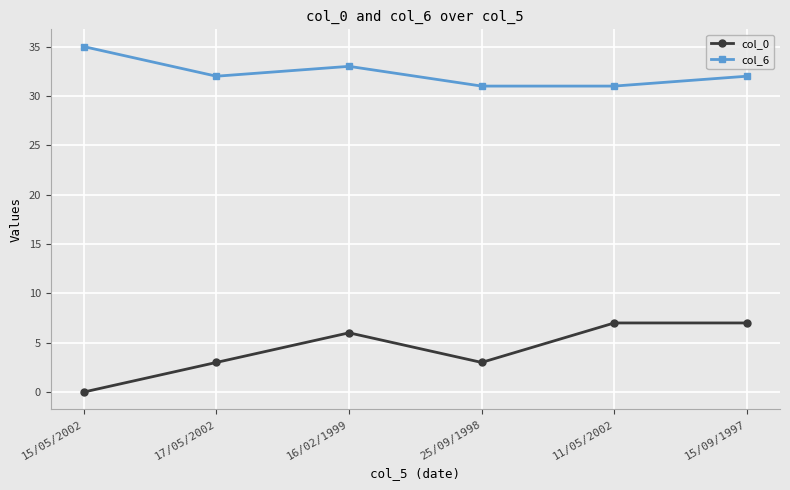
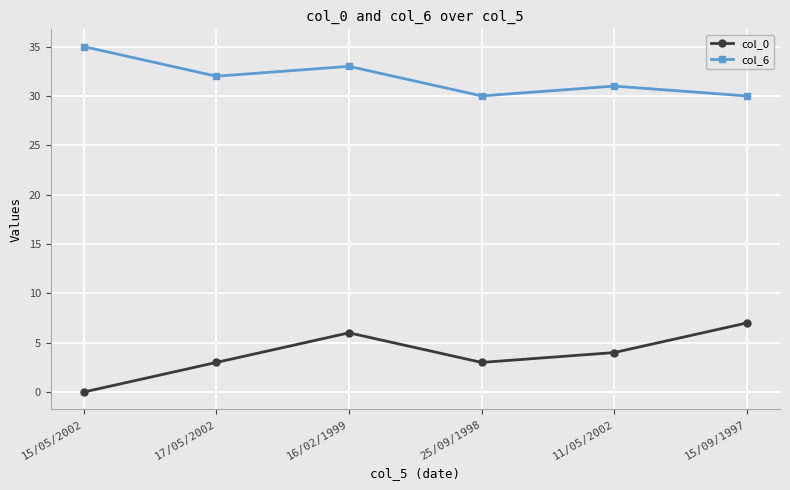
  {
    "col_0": {
      "15/05/2002": 0,
      "17/05/2002": 3,
      "16/02/1999": 6,
      "25/09/1998": 3,
-     "11/05/2002": 7,
+     "11/05/2002": 4,
      "15/09/1997": 7
    },
    "col_6": {
      "15/05/2002": 35,
      "17/05/2002": 32,
      "16/02/1999": 33,
-     "25/09/1998": 31,
+     "25/09/1998": 30,
      "11/05/2002": 31,
-     "15/09/1997": 32
+     "15/09/1997": 30
    }
  }
